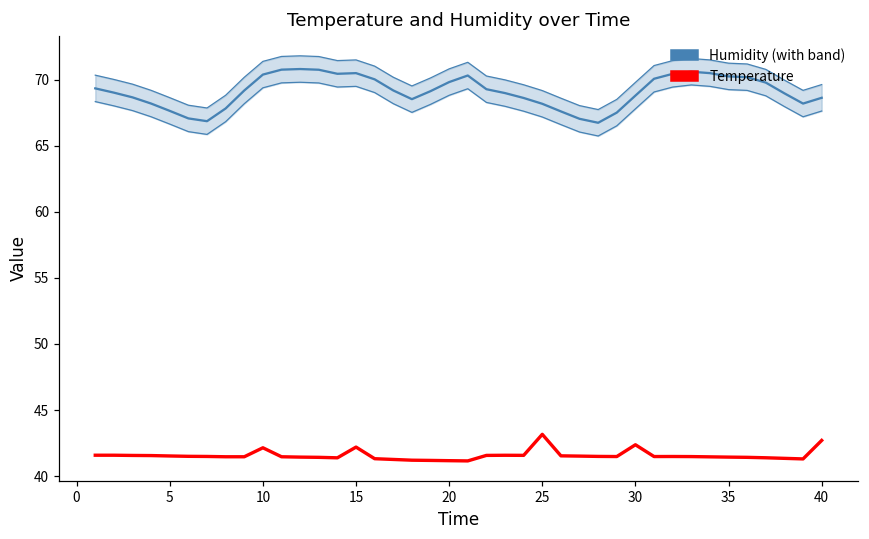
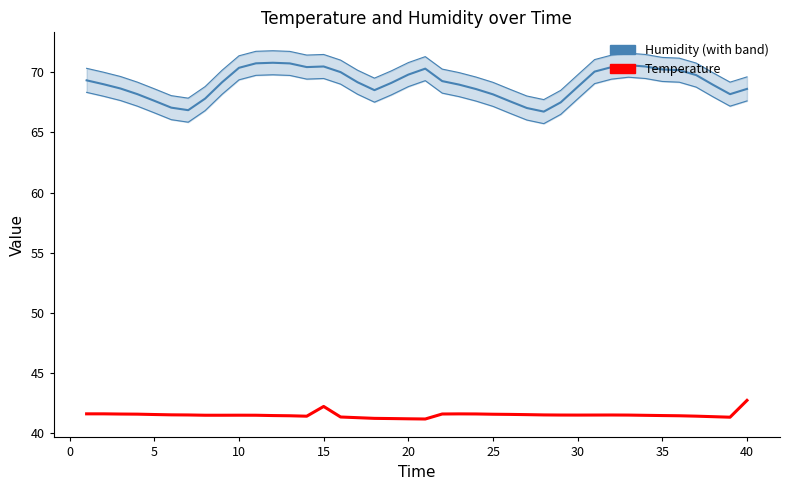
  {
    "Temperature": {
      "5": 41.5,
-     "10": 42.1,
+     "10": 41.5,
      "15": 42.2,
      "20": 41.2,
-     "25": 43.2,
-     "30": 42.4,
+     "25": 41.5,
+     "30": 41.5,
      "35": 41.4,
      "40": 42.7
    }
  }
